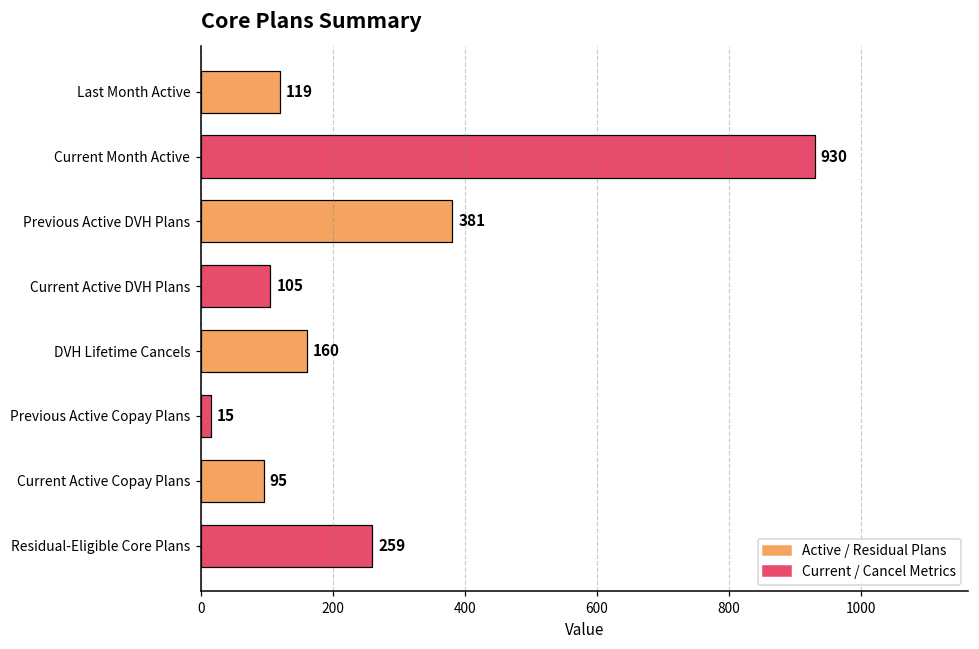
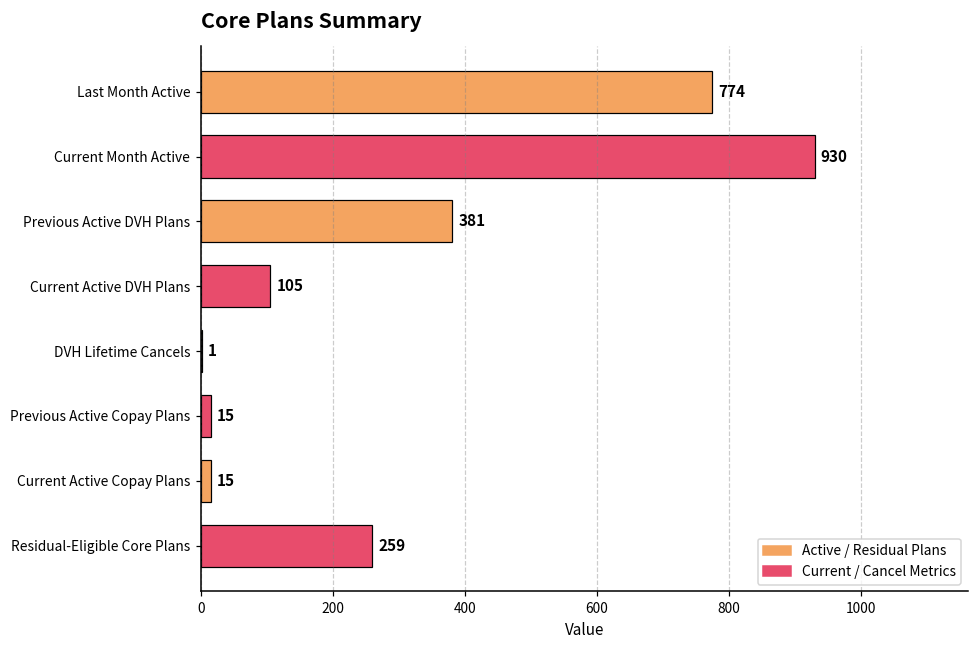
  {
-   "Last Month Active": 119,
+   "Last Month Active": 774,
    "Current Month Active": 930,
    "Previous Active DVH Plans": 381,
    "Current Active DVH Plans": 105,
-   "DVH Lifetime Cancels": 160,
+   "DVH Lifetime Cancels": 1,
    "Previous Active Copay Plans": 15,
-   "Current Active Copay Plans": 95,
+   "Current Active Copay Plans": 15,
    "Residual-Eligible Core Plans": 259
  }
